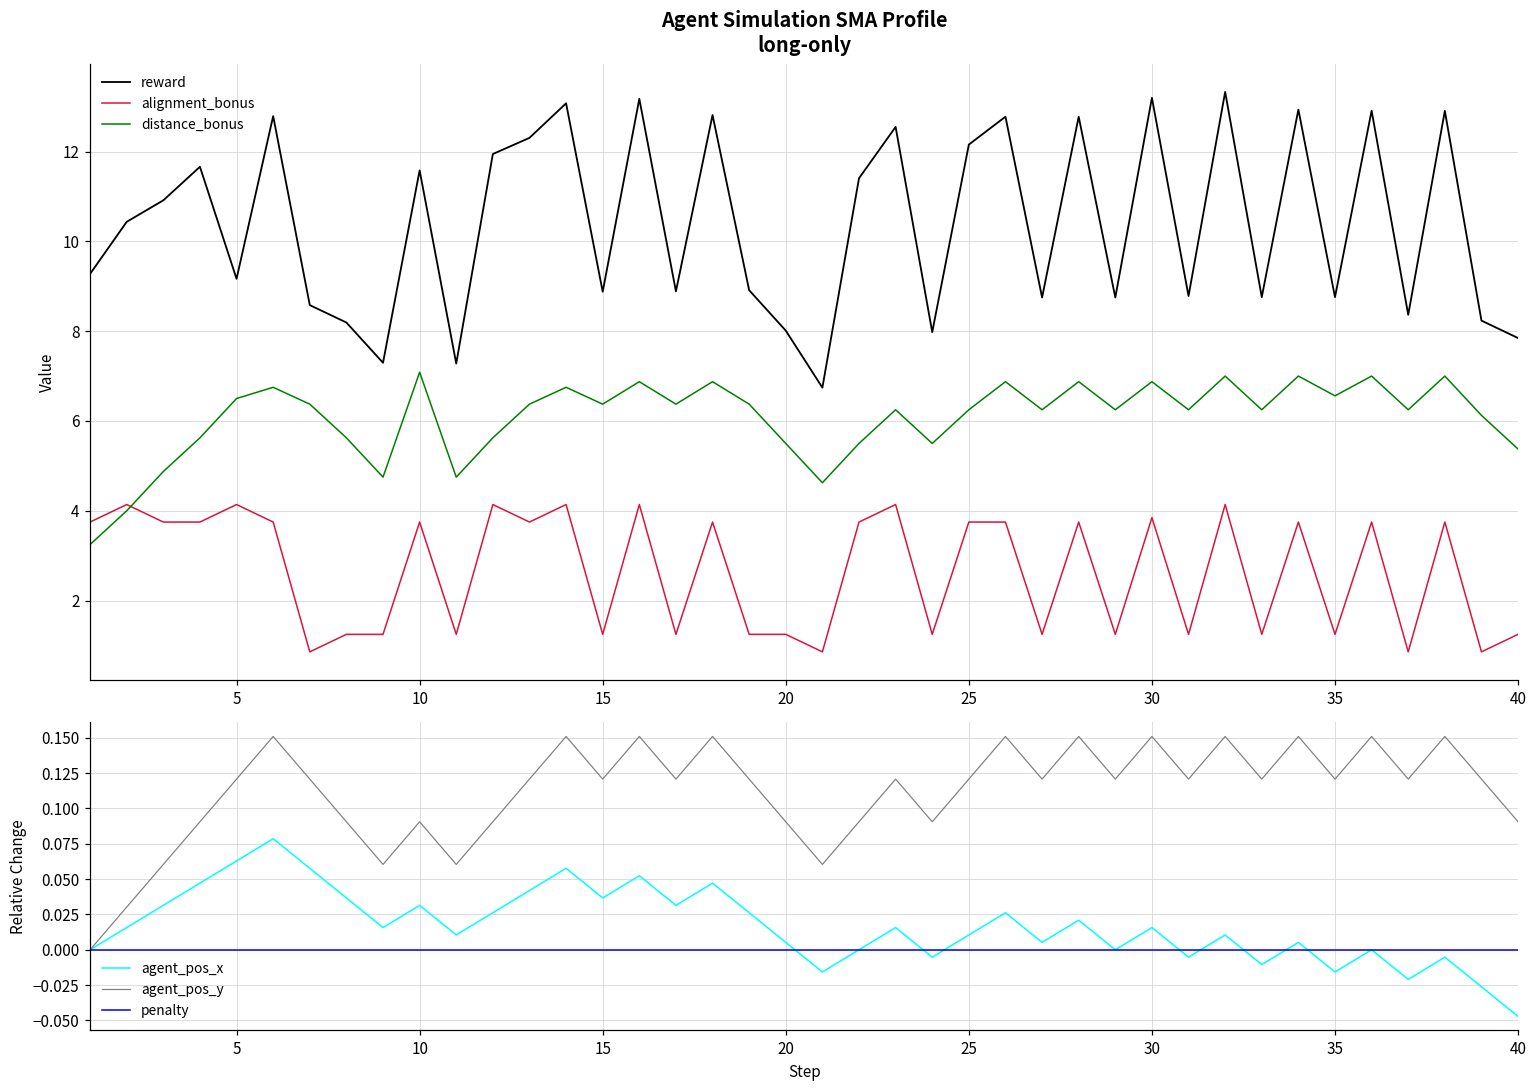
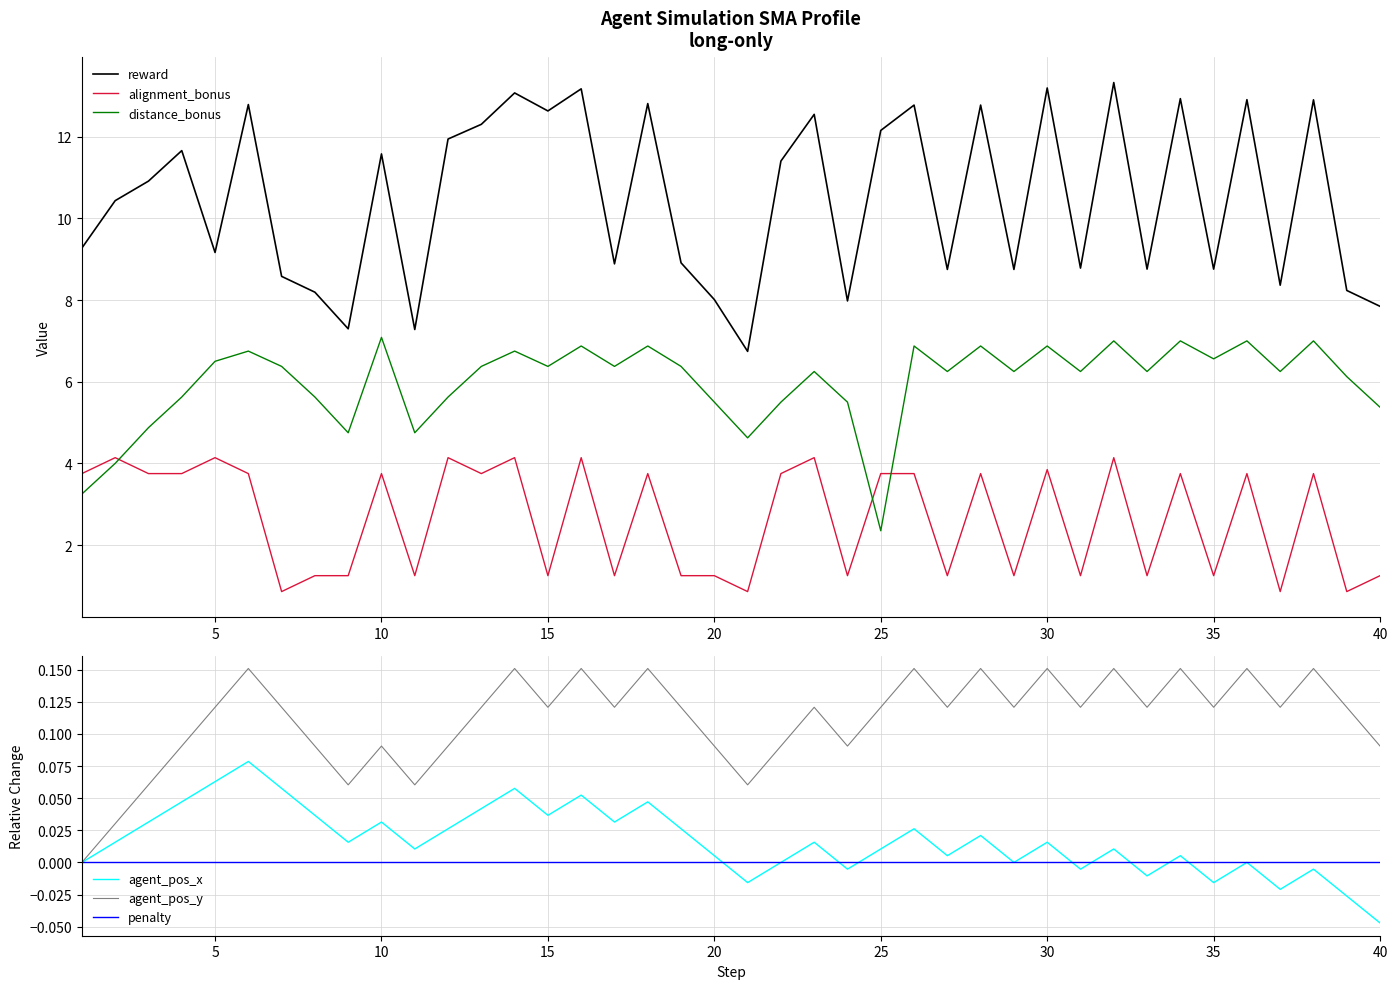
  {
    "Agent Simulation SMA Profile long-only": {
      "reward": {
        "5": 9.2,
        "10": 11.6,
-       "15": 8.9,
+       "15": 12.6,
        "20": 8.0,
        "25": 12.2,
        "30": 13.2,
        "35": 8.8,
        "40": 7.8
      },
      "alignment_bonus": {
        "5": 4.1,
        "10": 3.8,
        "15": 1.3,
        "20": 1.3,
        "25": 3.8,
        "30": 3.8,
        "35": 1.3,
        "40": 1.3
      },
      "distance_bonus": {
        "5": 6.5,
        "10": 7.1,
        "15": 6.4,
        "20": 5.5,
-       "25": 6.3,
+       "25": 2.4,
        "30": 6.9,
        "35": 6.6,
        "40": 5.4
      }
    }
  }
